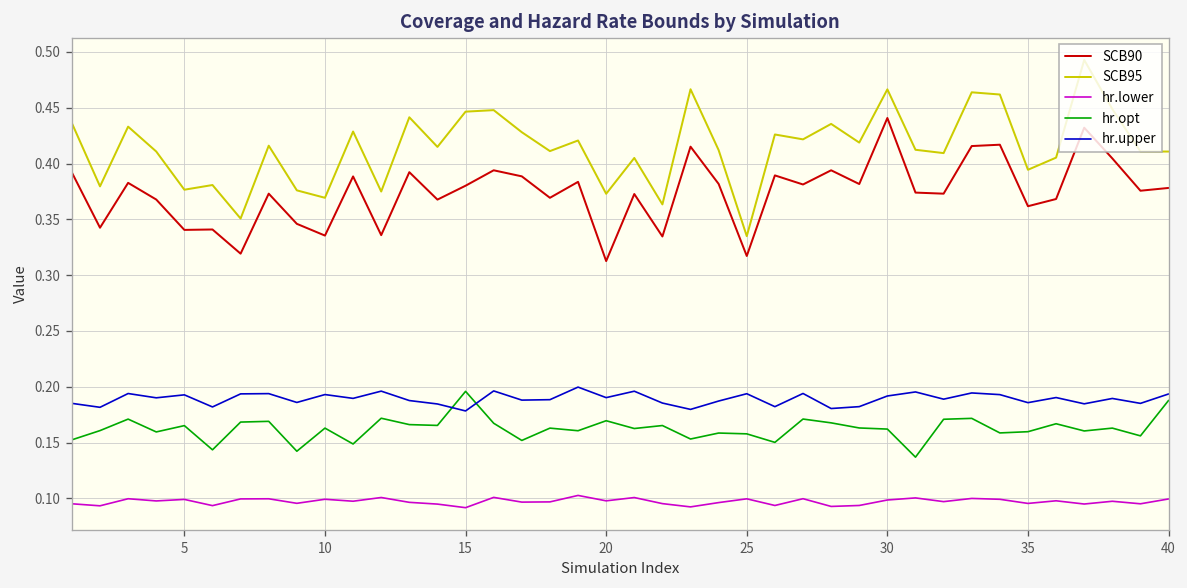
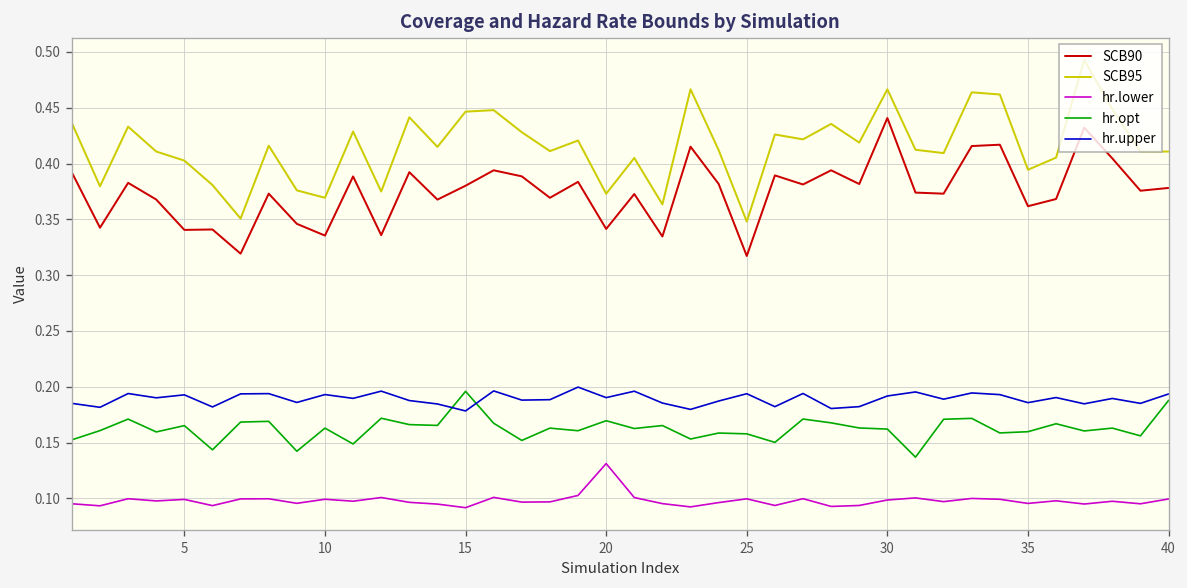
  {
    "SCB90": {
      "5": 0.34,
      "10": 0.34,
      "15": 0.38,
-     "20": 0.31,
+     "20": 0.34,
      "25": 0.32,
      "30": 0.44,
      "35": 0.36,
      "40": 0.38
    },
    "SCB95": {
-     "5": 0.38,
+     "5": 0.40,
      "10": 0.37,
      "15": 0.45,
      "20": 0.37,
-     "25": 0.33,
+     "25": 0.35,
      "30": 0.47,
      "35": 0.39,
      "40": 0.41
    },
    "hr.lower": {
      "5": 0.10,
      "10": 0.10,
      "15": 0.09,
-     "20": 0.10,
+     "20": 0.13,
      "25": 0.10,
      "30": 0.10,
      "35": 0.10,
      "40": 0.10
    },
    "hr.opt": {
      "5": 0.17,
      "10": 0.16,
      "15": 0.20,
      "20": 0.17,
      "25": 0.16,
      "30": 0.16,
      "35": 0.16,
      "40": 0.19
    },
    "hr.upper": {
      "5": 0.19,
      "10": 0.19,
      "15": 0.18,
      "20": 0.19,
      "25": 0.19,
      "30": 0.19,
      "35": 0.19,
      "40": 0.19
    }
  }
